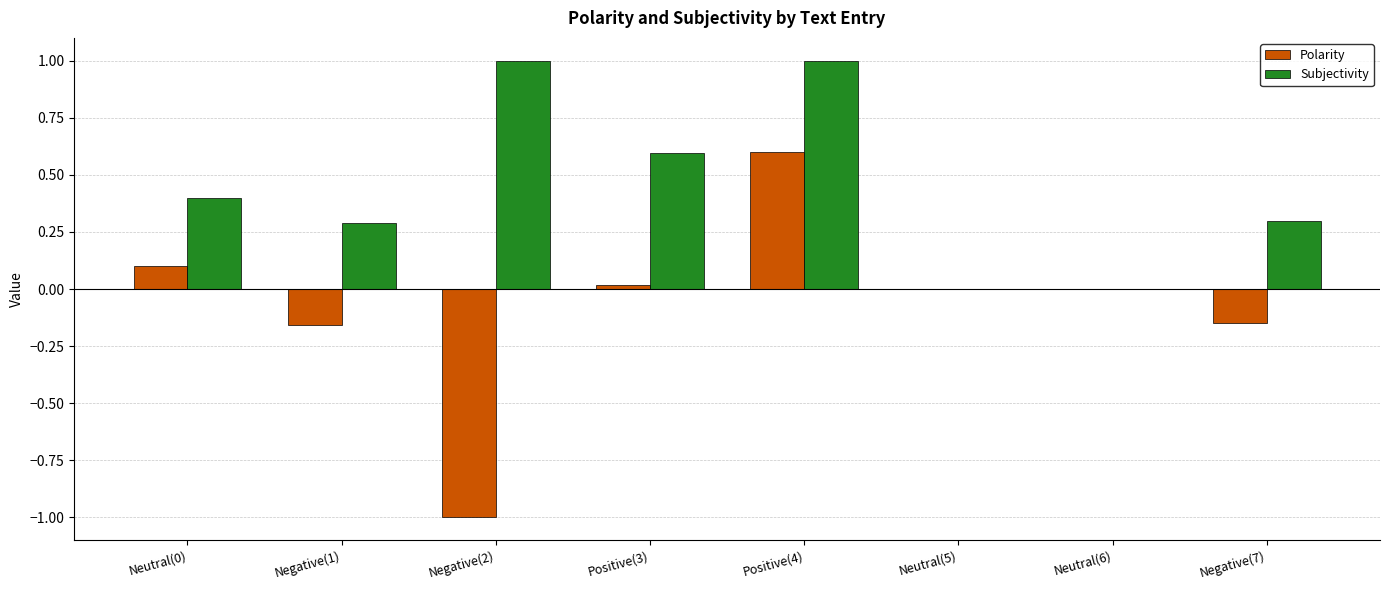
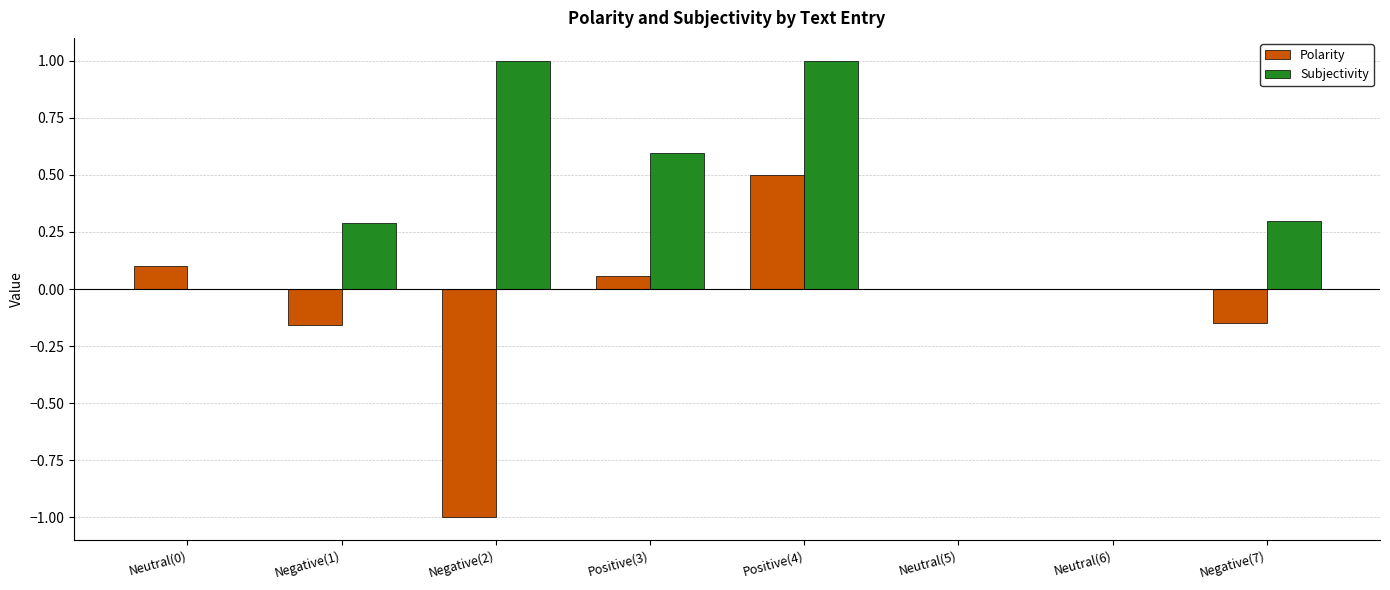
  {
    "Polarity": {
      "Neutral(0)": 0.10,
      "Negative(1)": -0.16,
      "Negative(2)": -1.00,
-     "Positive(3)": 0.02,
-     "Positive(4)": 0.6,
+     "Positive(3)": 0.06,
+     "Positive(4)": 0.5,
      "Neutral(5)": 0.00,
      "Neutral(6)": 0.00,
      "Negative(7)": -0.15
    },
    "Subjectivity": {
-     "Neutral(0)": 0.4,
+     "Neutral(0)": 0.0,
      "Negative(1)": 0.29,
      "Negative(2)": 1.0,
      "Positive(3)": 0.6,
      "Positive(4)": 1.0,
      "Neutral(5)": 0.0,
      "Neutral(6)": 0.0,
      "Negative(7)": 0.3
    }
  }
